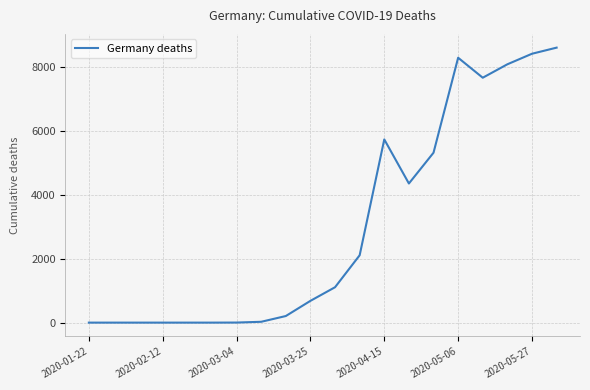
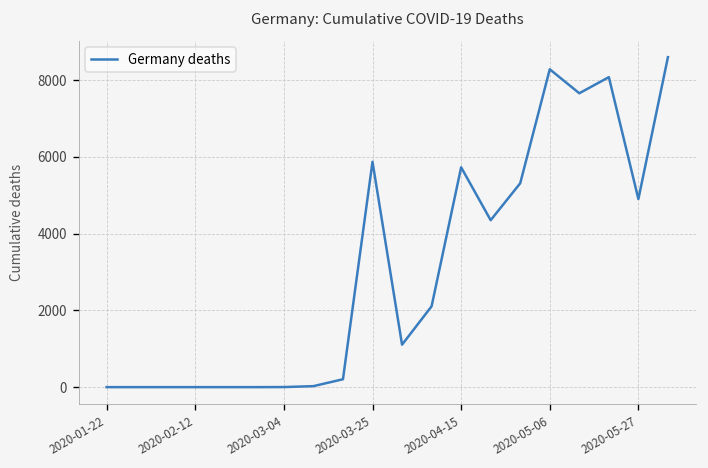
  {
    "2020-01-22": 0,
    "2020-02-12": 0,
    "2020-03-04": 0,
-   "2020-03-25": 700,
+   "2020-03-25": 5900,
    "2020-04-15": 5700,
    "2020-05-06": 8300,
-   "2020-05-27": 8400
+   "2020-05-27": 4900
  }
